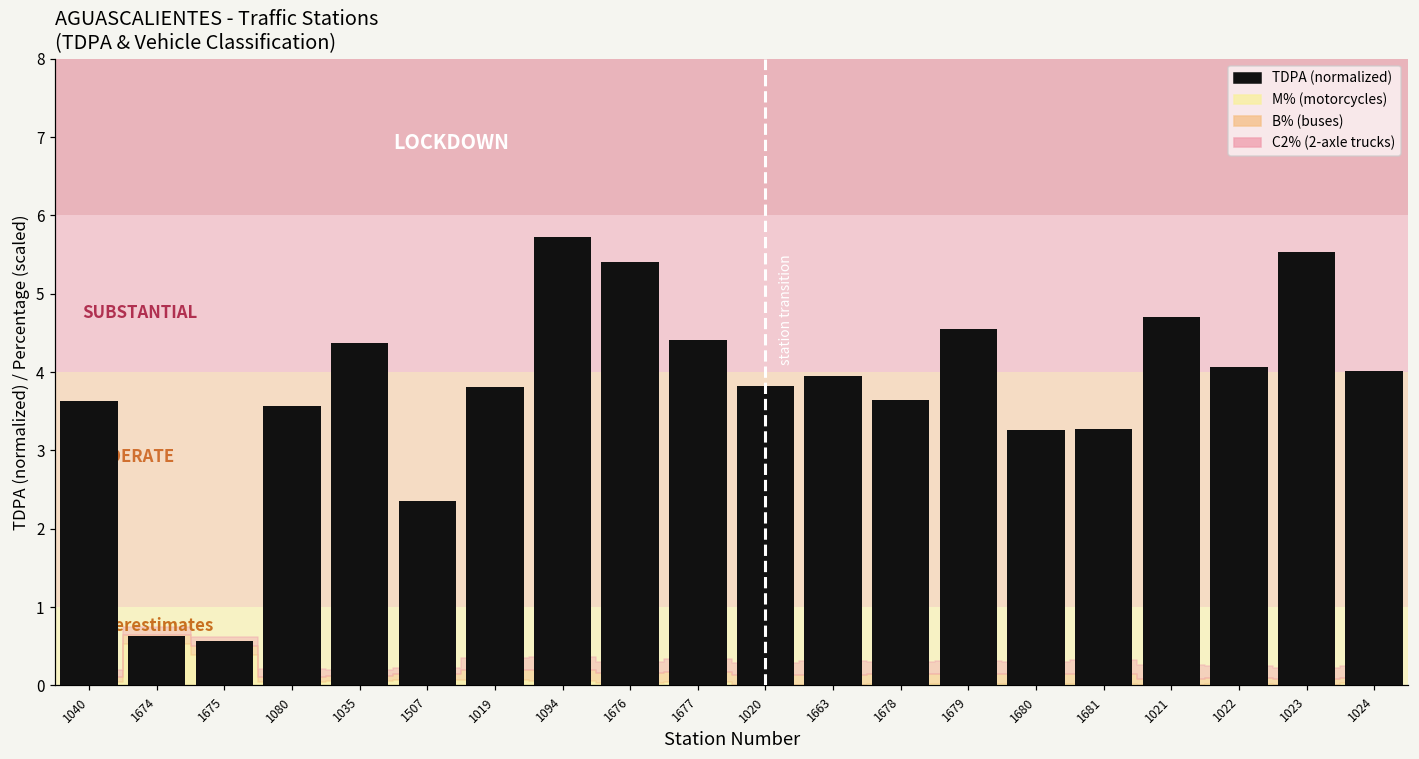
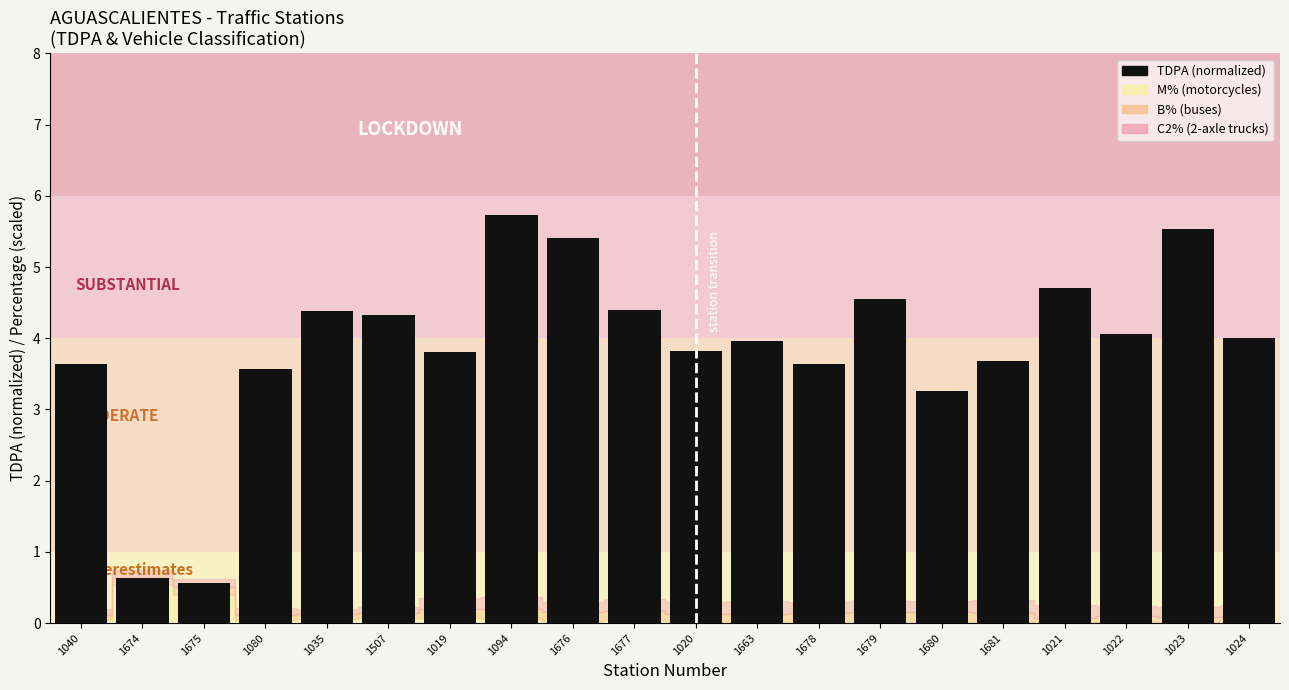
  {
    "TDPA (normalized)": {
      "1040": 3.6,
      "1674": 0.6,
      "1675": 0.6,
      "1080": 3.6,
      "1035": 4.4,
-     "1507": 2.4,
+     "1507": 4.3,
      "1019": 3.8,
      "1094": 5.7,
      "1676": 5.4,
      "1677": 4.4,
      "1020": 3.8,
      "1663": 4.0,
      "1678": 3.6,
      "1679": 4.6,
      "1680": 3.3,
-     "1681": 3.3,
+     "1681": 3.7,
      "1021": 4.7,
      "1022": 4.1,
      "1023": 5.5,
      "1024": 4.0
    }
  }
